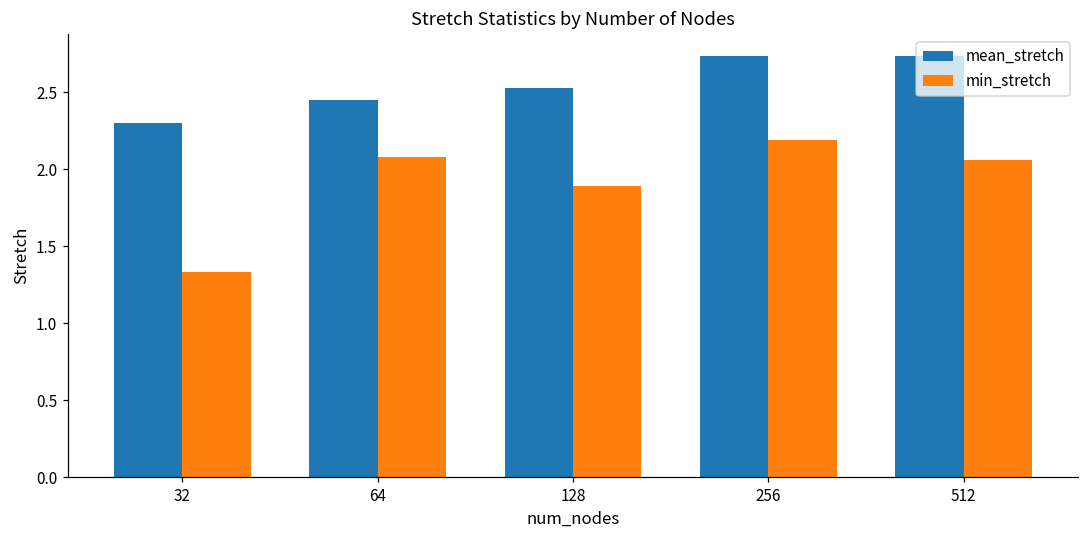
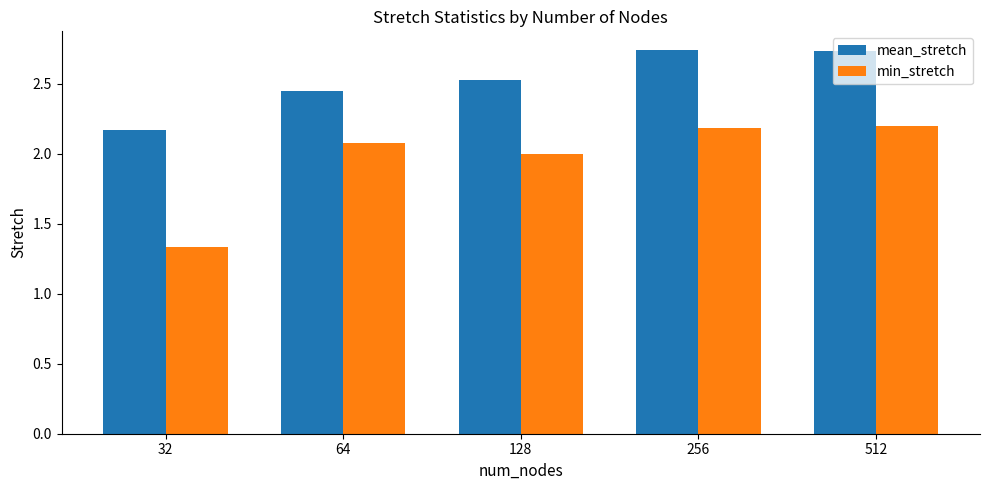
  {
    "mean_stretch": {
-     "32": 2.30,
+     "32": 2.17,
      "64": 2.45,
      "128": 2.52,
      "256": 2.74
    },
    "min_stretch": {
      "32": 1.33,
      "64": 2.08,
-     "128": 1.89,
+     "128": 2.00,
      "256": 2.19,
-     "512": 2.06
+     "512": 2.20
    }
  }
